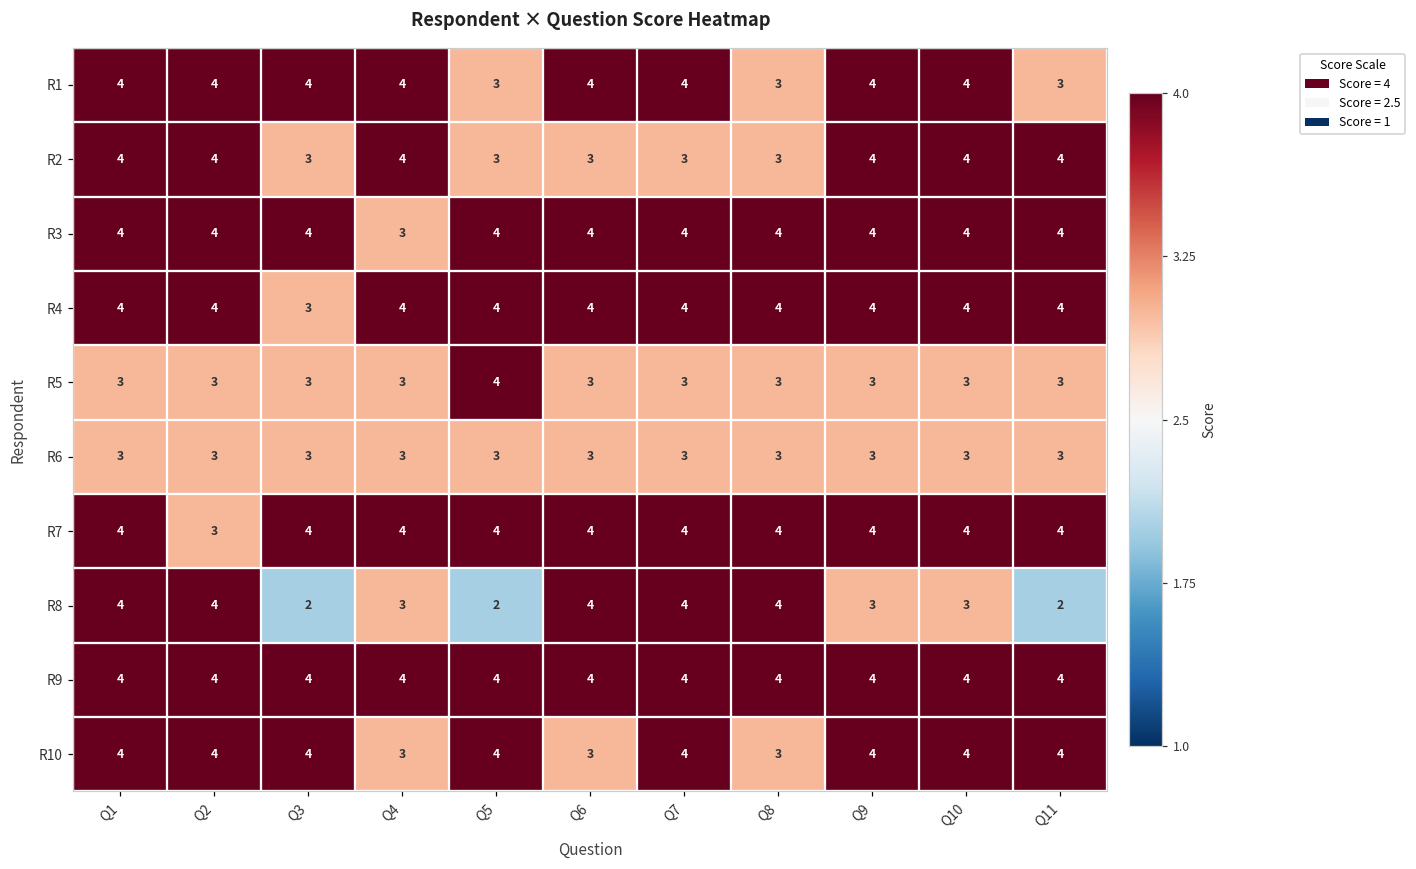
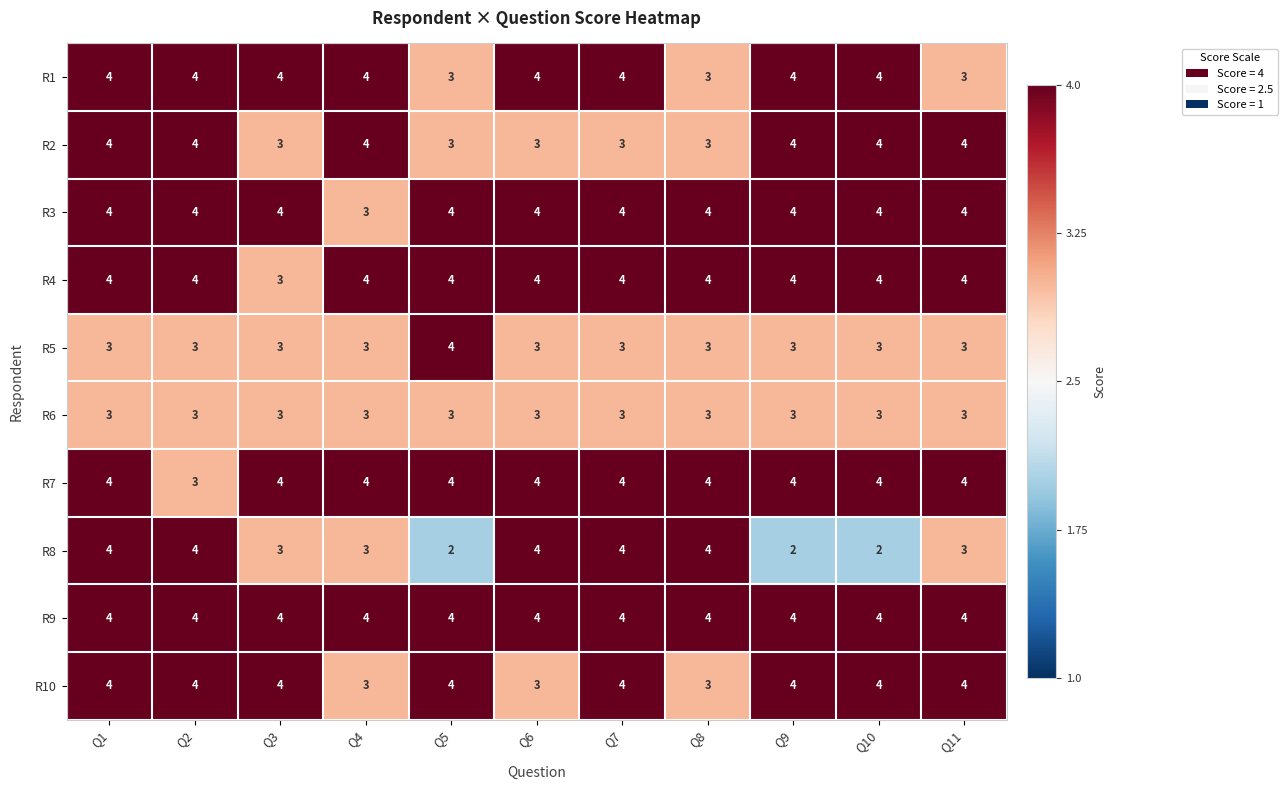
  {
    "R1": {
      "Q1": 4,
      "Q2": 4,
      "Q3": 4,
      "Q4": 4,
      "Q5": 3,
      "Q6": 4,
      "Q7": 4,
      "Q8": 3,
      "Q9": 4,
      "Q10": 4,
      "Q11": 3
    },
    "R2": {
      "Q1": 4,
      "Q2": 4,
      "Q3": 3,
      "Q4": 4,
      "Q5": 3,
      "Q6": 3,
      "Q7": 3,
      "Q8": 3,
      "Q9": 4,
      "Q10": 4,
      "Q11": 4
    },
    "R3": {
      "Q1": 4,
      "Q2": 4,
      "Q3": 4,
      "Q4": 3,
      "Q5": 4,
      "Q6": 4,
      "Q7": 4,
      "Q8": 4,
      "Q9": 4,
      "Q10": 4,
      "Q11": 4
    },
    "R4": {
      "Q1": 4,
      "Q2": 4,
      "Q3": 3,
      "Q4": 4,
      "Q5": 4,
      "Q6": 4,
      "Q7": 4,
      "Q8": 4,
      "Q9": 4,
      "Q10": 4,
      "Q11": 4
    },
    "R5": {
      "Q1": 3,
      "Q2": 3,
      "Q3": 3,
      "Q4": 3,
      "Q5": 4,
      "Q6": 3,
      "Q7": 3,
      "Q8": 3,
      "Q9": 3,
      "Q10": 3,
      "Q11": 3
    },
    "R6": {
      "Q1": 3,
      "Q2": 3,
      "Q3": 3,
      "Q4": 3,
      "Q5": 3,
      "Q6": 3,
      "Q7": 3,
      "Q8": 3,
      "Q9": 3,
      "Q10": 3,
      "Q11": 3
    },
    "R7": {
      "Q1": 4,
      "Q2": 3,
      "Q3": 4,
      "Q4": 4,
      "Q5": 4,
      "Q6": 4,
      "Q7": 4,
      "Q8": 4,
      "Q9": 4,
      "Q10": 4,
      "Q11": 4
    },
    "R8": {
      "Q1": 4,
      "Q2": 4,
-     "Q3": 2,
+     "Q3": 3,
      "Q4": 3,
      "Q5": 2,
      "Q6": 4,
      "Q7": 4,
      "Q8": 4,
-     "Q9": 3,
-     "Q10": 3,
-     "Q11": 2
+     "Q9": 2,
+     "Q10": 2,
+     "Q11": 3
    },
    "R9": {
      "Q1": 4,
      "Q2": 4,
      "Q3": 4,
      "Q4": 4,
      "Q5": 4,
      "Q6": 4,
      "Q7": 4,
      "Q8": 4,
      "Q9": 4,
      "Q10": 4,
      "Q11": 4
    },
    "R10": {
      "Q1": 4,
      "Q2": 4,
      "Q3": 4,
      "Q4": 3,
      "Q5": 4,
      "Q6": 3,
      "Q7": 4,
      "Q8": 3,
      "Q9": 4,
      "Q10": 4,
      "Q11": 4
    }
  }
